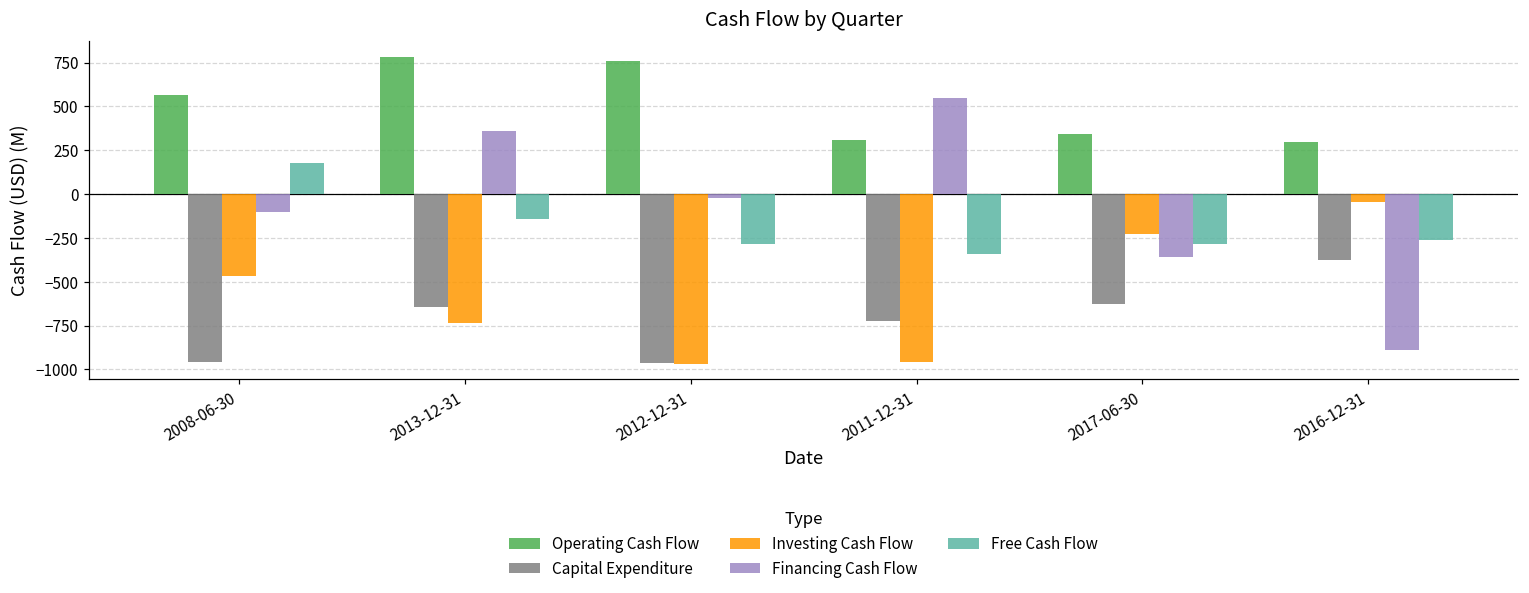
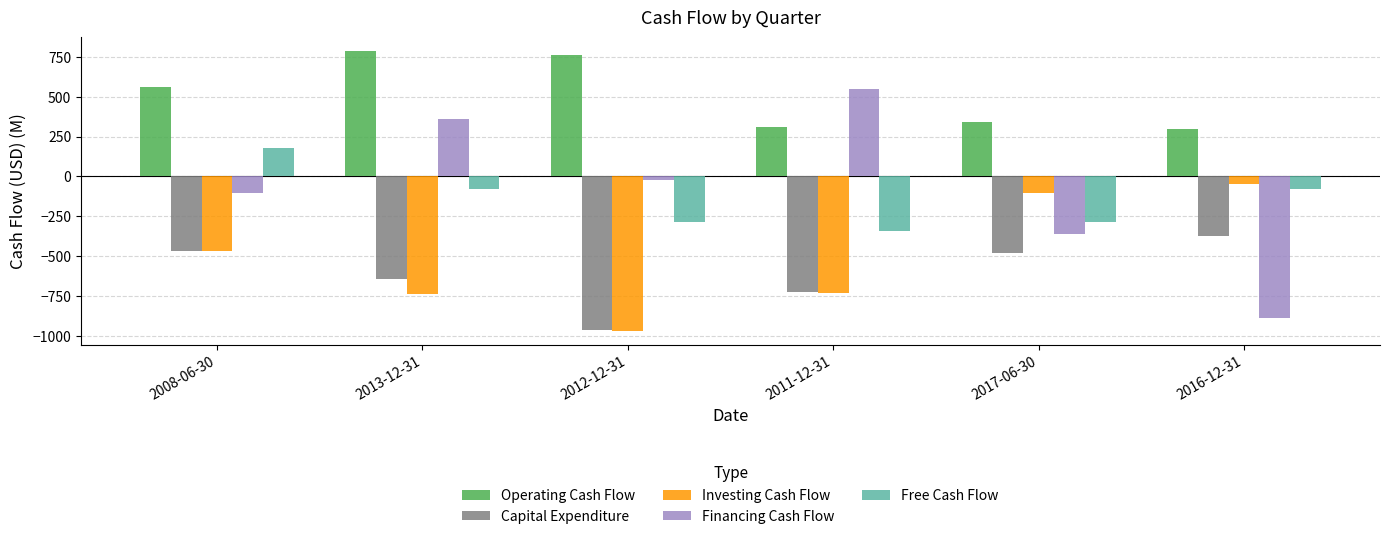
  {
    "Operating Cash Flow": {
      "2008-06-30": 560,
      "2013-12-31": 780,
      "2012-12-31": 760,
      "2011-12-31": 310,
      "2017-06-30": 340,
      "2016-12-31": 300
    },
    "Capital Expenditure": {
-     "2008-06-30": -960,
+     "2008-06-30": -470,
      "2013-12-31": -640,
      "2012-12-31": -970,
      "2011-12-31": -730,
-     "2017-06-30": -630,
+     "2017-06-30": -480,
      "2016-12-31": -380
    },
    "Investing Cash Flow": {
      "2008-06-30": -470,
      "2013-12-31": -740,
      "2012-12-31": -970,
-     "2011-12-31": -960,
-     "2017-06-30": -230,
+     "2011-12-31": -730,
+     "2017-06-30": -100,
      "2016-12-31": -50
    },
    "Financing Cash Flow": {
      "2008-06-30": -100,
      "2013-12-31": 360,
      "2012-12-31": -20,
      "2011-12-31": 550,
      "2017-06-30": -360,
      "2016-12-31": -890
    },
    "Free Cash Flow": {
      "2008-06-30": 180,
-     "2013-12-31": -140,
+     "2013-12-31": -80,
      "2012-12-31": -280,
      "2011-12-31": -340,
      "2017-06-30": -290,
-     "2016-12-31": -260
+     "2016-12-31": -80
    }
  }
